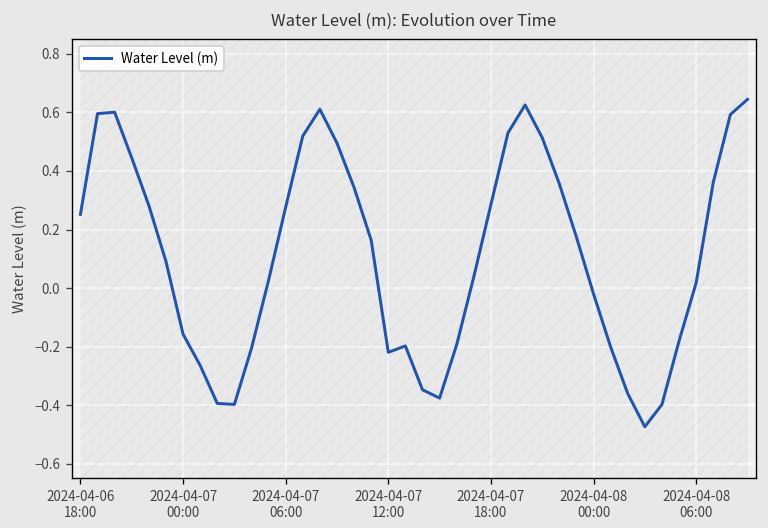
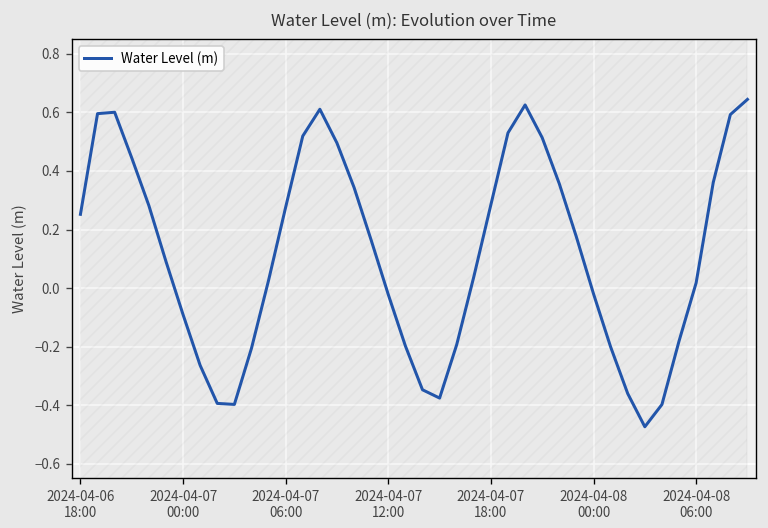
  {
    "Water Level (m)": {
      "2024-04-06 18:00": 0.25,
-     "2024-04-07 00:00": -0.16,
+     "2024-04-07 00:00": -0.09,
      "2024-04-07 06:00": 0.28,
-     "2024-04-07 12:00": -0.22,
+     "2024-04-07 12:00": -0.02,
      "2024-04-07 18:00": 0.29,
      "2024-04-08 00:00": -0.02,
      "2024-04-08 06:00": 0.02
    }
  }
